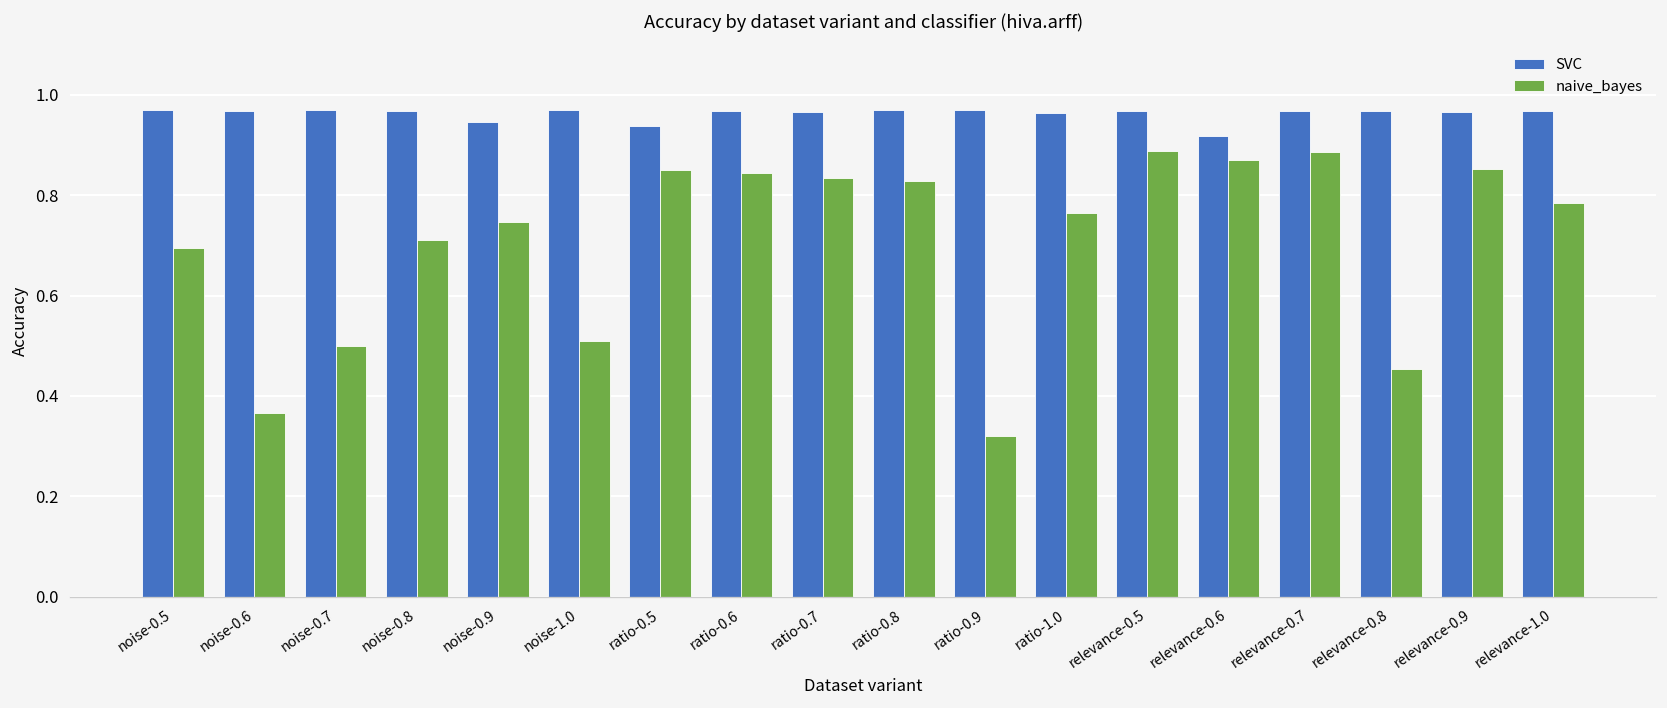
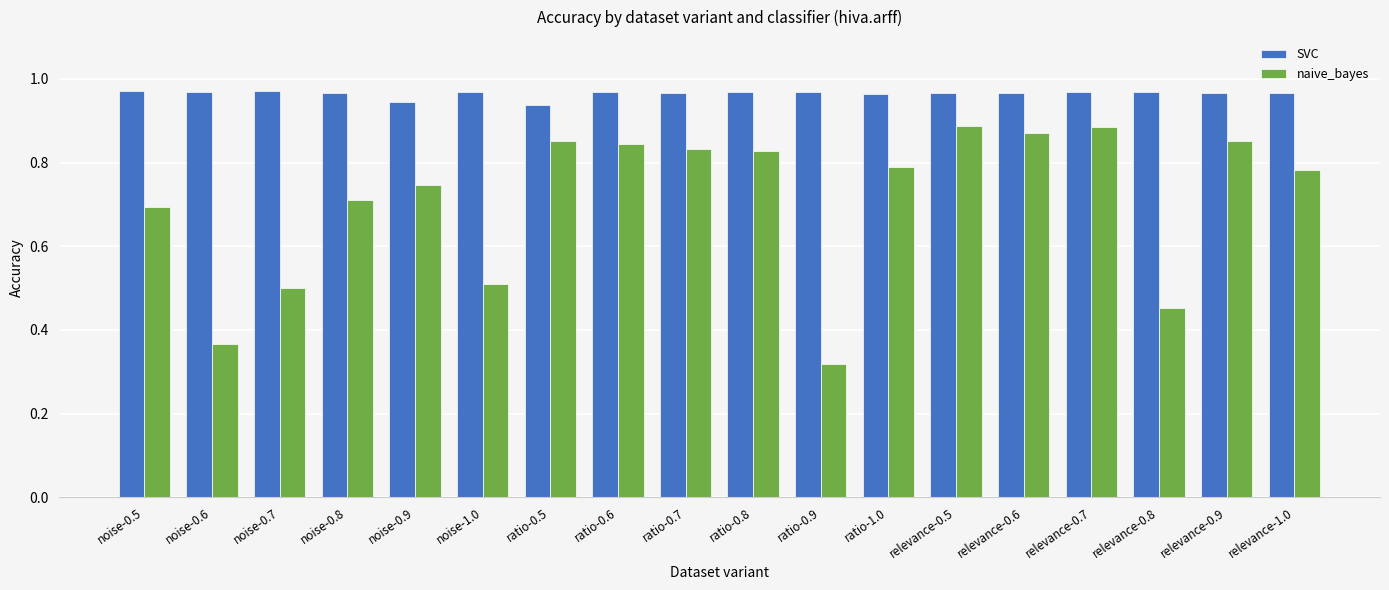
  {
    "SVC": {
      "noise-0.5": 0.97,
      "noise-0.6": 0.97,
      "noise-0.7": 0.97,
      "noise-0.8": 0.97,
      "noise-0.9": 0.94,
      "noise-1.0": 0.97,
      "ratio-0.5": 0.94,
      "ratio-0.6": 0.97,
      "ratio-0.7": 0.97,
      "ratio-0.8": 0.97,
      "ratio-0.9": 0.97,
      "ratio-1.0": 0.96,
      "relevance-0.5": 0.97,
-     "relevance-0.6": 0.92,
+     "relevance-0.6": 0.97,
      "relevance-0.7": 0.97,
      "relevance-0.8": 0.97,
      "relevance-0.9": 0.97,
      "relevance-1.0": 0.97
    },
    "naive_bayes": {
      "noise-0.5": 0.69,
      "noise-0.6": 0.37,
      "noise-0.7": 0.50,
      "noise-0.8": 0.71,
      "noise-0.9": 0.75,
      "noise-1.0": 0.51,
      "ratio-0.5": 0.85,
      "ratio-0.6": 0.84,
      "ratio-0.7": 0.83,
      "ratio-0.8": 0.83,
      "ratio-0.9": 0.32,
-     "ratio-1.0": 0.76,
+     "ratio-1.0": 0.79,
      "relevance-0.5": 0.89,
      "relevance-0.6": 0.87,
      "relevance-0.7": 0.89,
      "relevance-0.8": 0.45,
      "relevance-0.9": 0.85,
      "relevance-1.0": 0.78
    }
  }
